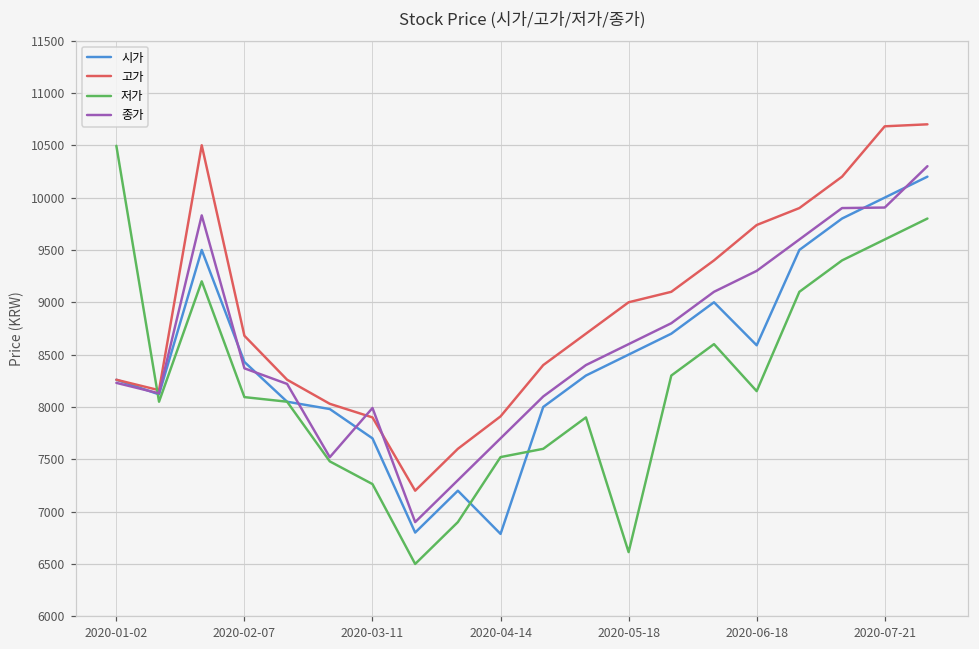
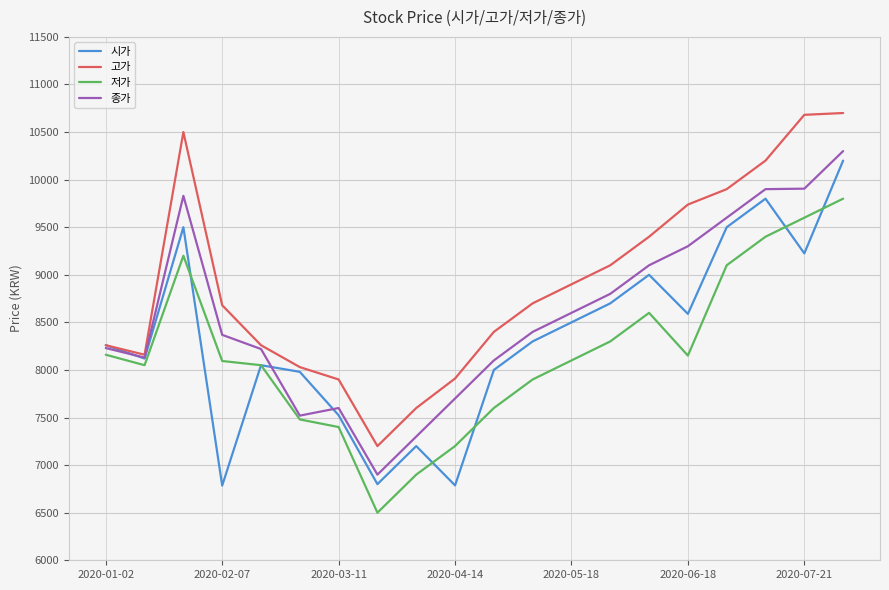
  {
    "시가": {
-     "2020-02-07": 8400,
-     "2020-03-11": 7700,
+     "2020-02-07": 6800,
+     "2020-03-11": 7500,
      "2020-04-14": 6800,
      "2020-05-18": 8500,
      "2020-06-18": 8600,
-     "2020-07-21": 10000
+     "2020-07-21": 9200
    },
    "고가": {
      "2020-02-07": 8700,
      "2020-03-11": 7900,
      "2020-04-14": 7900,
-     "2020-05-18": 9000,
+     "2020-05-18": 8900,
      "2020-06-18": 9700,
      "2020-07-21": 10700
    },
    "저가": {
-     "2020-01-02": 10500,
+     "2020-01-02": 8200,
      "2020-02-07": 8100,
-     "2020-03-11": 7300,
-     "2020-04-14": 7500,
-     "2020-05-18": 6600,
+     "2020-03-11": 7400,
+     "2020-04-14": 7200,
+     "2020-05-18": 8100,
      "2020-06-18": 8200,
      "2020-07-21": 9600
    },
    "종가": {
      "2020-01-02": 8200,
      "2020-02-07": 8400,
-     "2020-03-11": 8000,
+     "2020-03-11": 7600,
      "2020-04-14": 7700,
      "2020-05-18": 8600,
      "2020-06-18": 9300,
      "2020-07-21": 9900
    }
  }
